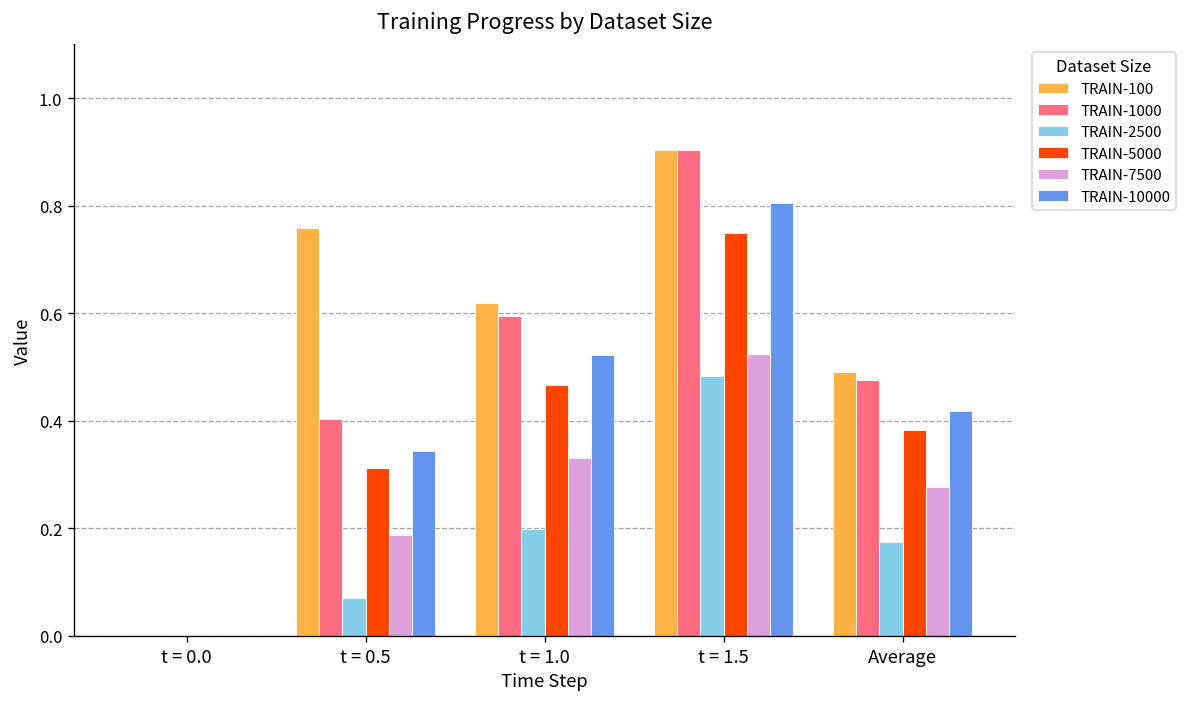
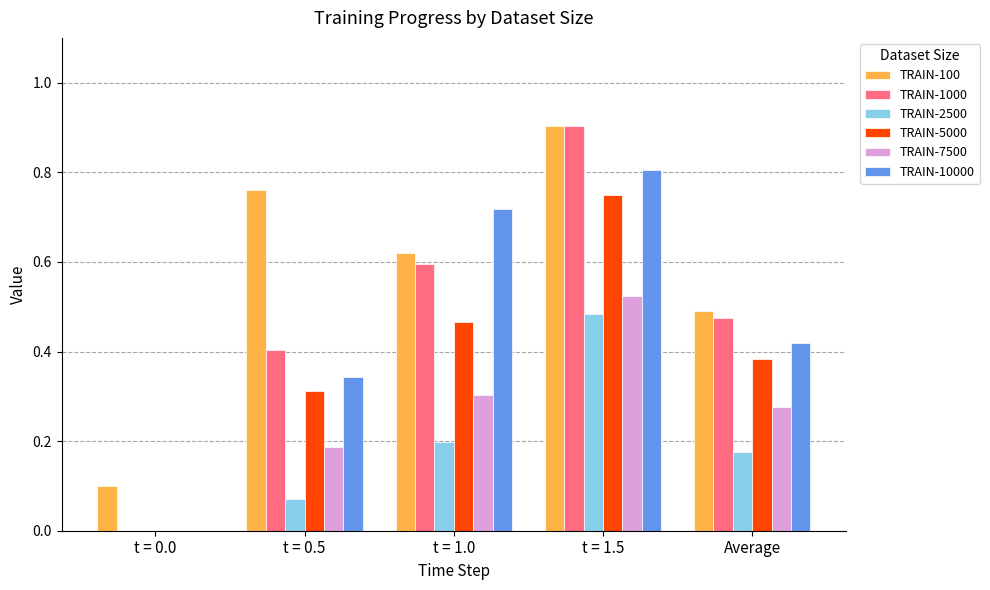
  {
    "TRAIN-100": {
-     "t = 0.0": 0.0,
+     "t = 0.0": 0.1,
      "t = 0.5": 0.76,
      "t = 1.0": 0.62,
      "t = 1.5": 0.9,
      "Average": 0.49
    },
    "TRAIN-1000": {
      "t = 0.0": 0.00,
      "t = 0.5": 0.40,
      "t = 1.0": 0.60,
      "t = 1.5": 0.90,
      "Average": 0.48
    },
    "TRAIN-2500": {
      "t = 0.0": 0.00,
      "t = 0.5": 0.07,
      "t = 1.0": 0.20,
      "t = 1.5": 0.48,
      "Average": 0.17
    },
    "TRAIN-5000": {
      "t = 0.0": 0.00,
      "t = 0.5": 0.31,
      "t = 1.0": 0.47,
      "t = 1.5": 0.75,
      "Average": 0.38
    },
    "TRAIN-7500": {
      "t = 0.0": 0.00,
      "t = 0.5": 0.19,
-     "t = 1.0": 0.33,
+     "t = 1.0": 0.30,
      "t = 1.5": 0.52,
      "Average": 0.28
    },
    "TRAIN-10000": {
      "t = 0.0": 0.00,
      "t = 0.5": 0.34,
-     "t = 1.0": 0.52,
+     "t = 1.0": 0.72,
      "t = 1.5": 0.80,
      "Average": 0.42
    }
  }
